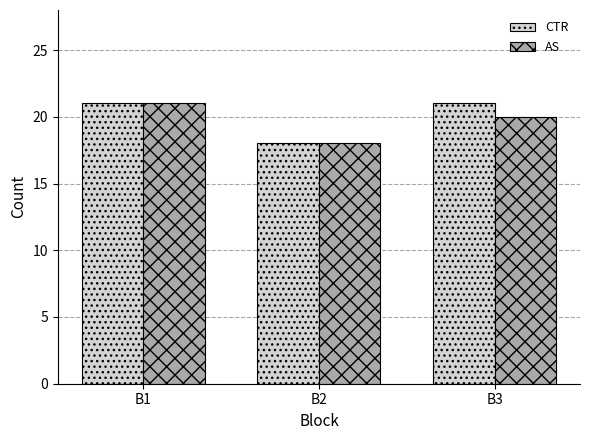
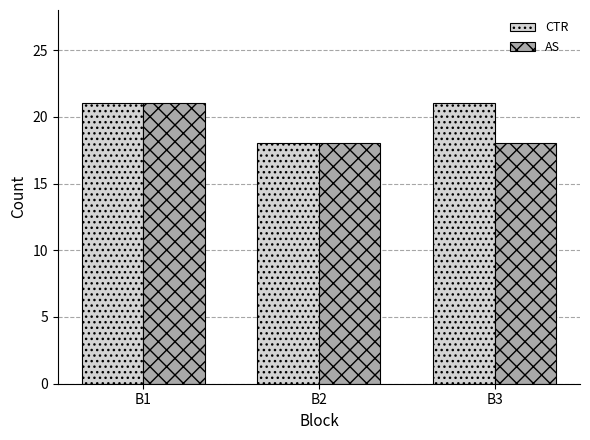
  {
    "CTR": {
      "B1": 21,
      "B2": 18,
      "B3": 21
    },
    "AS": {
      "B1": 21,
      "B2": 18,
-     "B3": 20
+     "B3": 18
    }
  }
